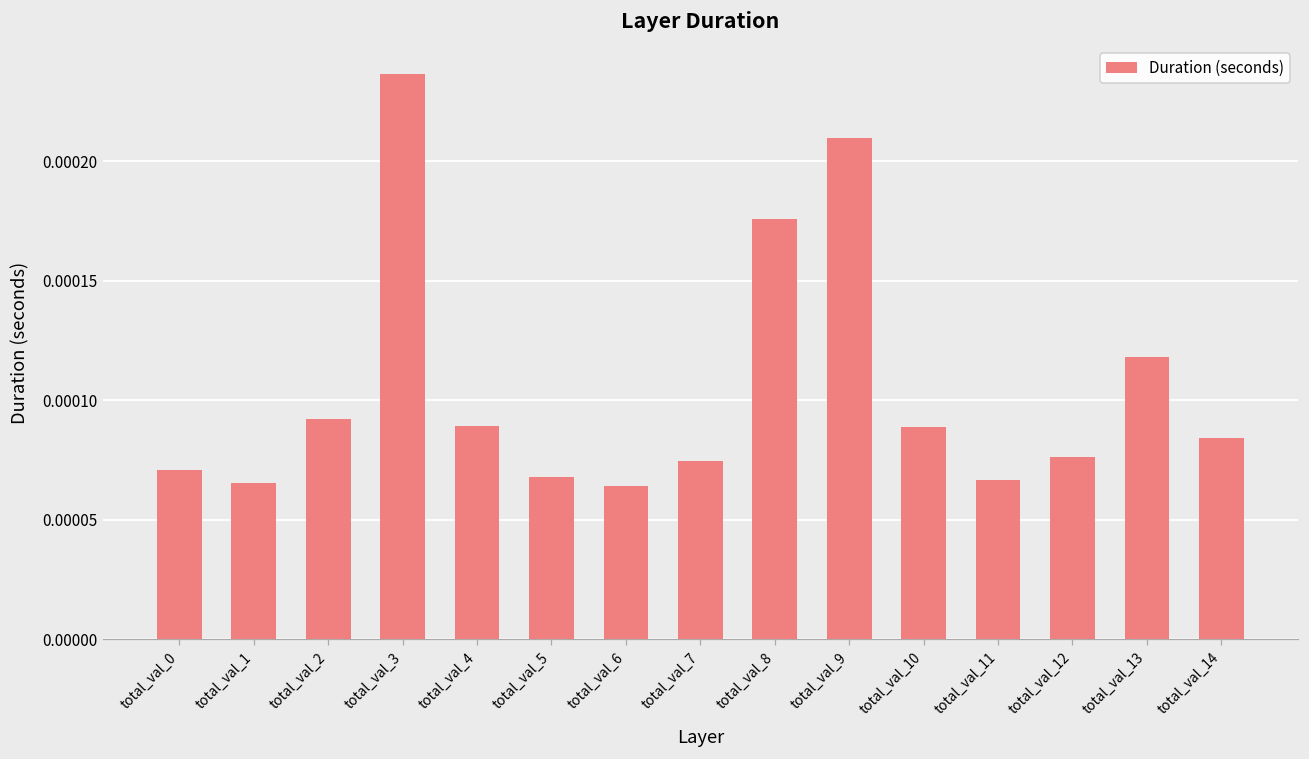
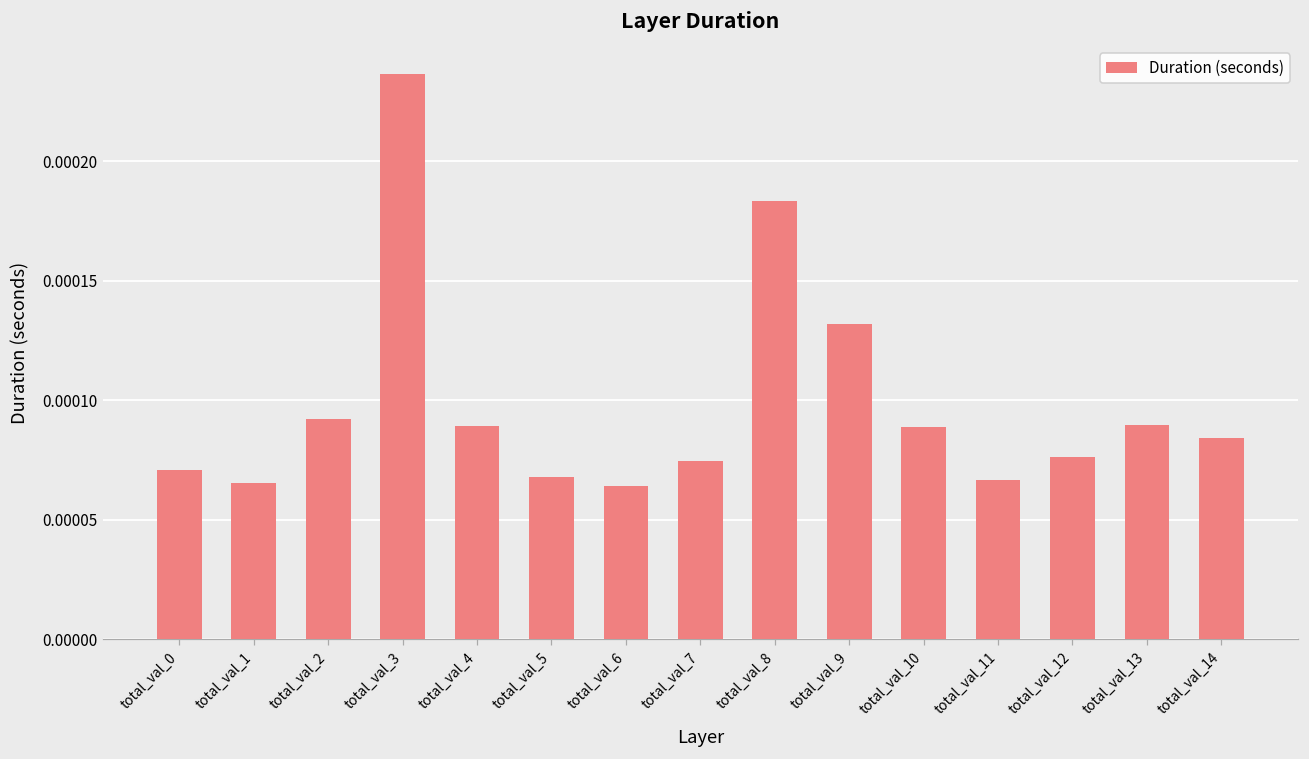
  {
    "total_val_0": 0.000071,
    "total_val_1": 0.000065,
    "total_val_2": 0.000092,
    "total_val_3": 0.000236,
    "total_val_4": 0.000089,
    "total_val_5": 0.000068,
    "total_val_6": 0.000064,
    "total_val_7": 0.000074,
-   "total_val_8": 0.000176,
-   "total_val_9": 0.000209,
+   "total_val_8": 0.000183,
+   "total_val_9": 0.000132,
    "total_val_10": 0.000089,
    "total_val_11": 0.000067,
    "total_val_12": 0.000076,
-   "total_val_13": 0.000118,
+   "total_val_13": 0.000090,
    "total_val_14": 0.000084
  }
